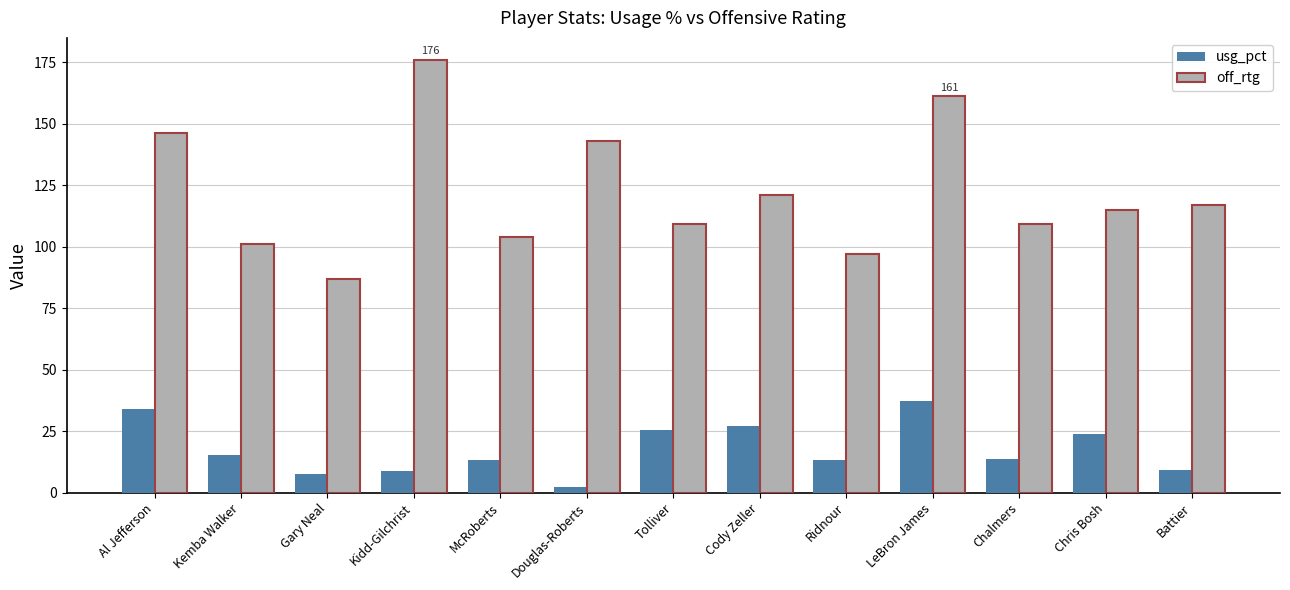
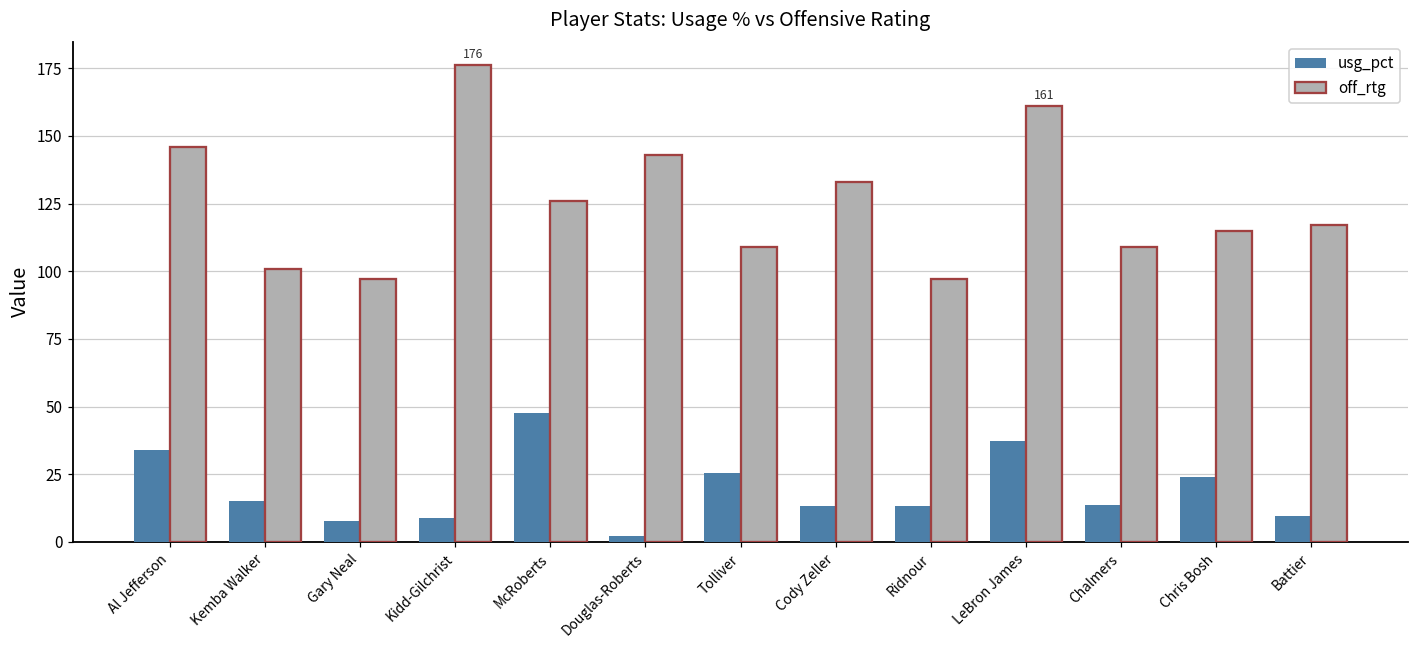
  {
    "usg_pct": {
      "Al Jefferson": 34,
      "Kemba Walker": 15,
      "Gary Neal": 8,
      "Kidd-Gilchrist": 9,
-     "McRoberts": 13,
+     "McRoberts": 48,
      "Douglas-Roberts": 2,
      "Tolliver": 26,
-     "Cody Zeller": 27,
+     "Cody Zeller": 13,
      "Ridnour": 13,
      "LeBron James": 37,
      "Chalmers": 14,
      "Chris Bosh": 24,
      "Battier": 9
    },
    "off_rtg": {
      "Al Jefferson": 146,
      "Kemba Walker": 101,
-     "Gary Neal": 87,
-     "McRoberts": 104,
+     "Gary Neal": 97,
+     "McRoberts": 126,
      "Douglas-Roberts": 143,
      "Tolliver": 109,
-     "Cody Zeller": 121,
+     "Cody Zeller": 133,
      "Ridnour": 97,
      "Chalmers": 109,
      "Chris Bosh": 115,
      "Battier": 117
    }
  }
